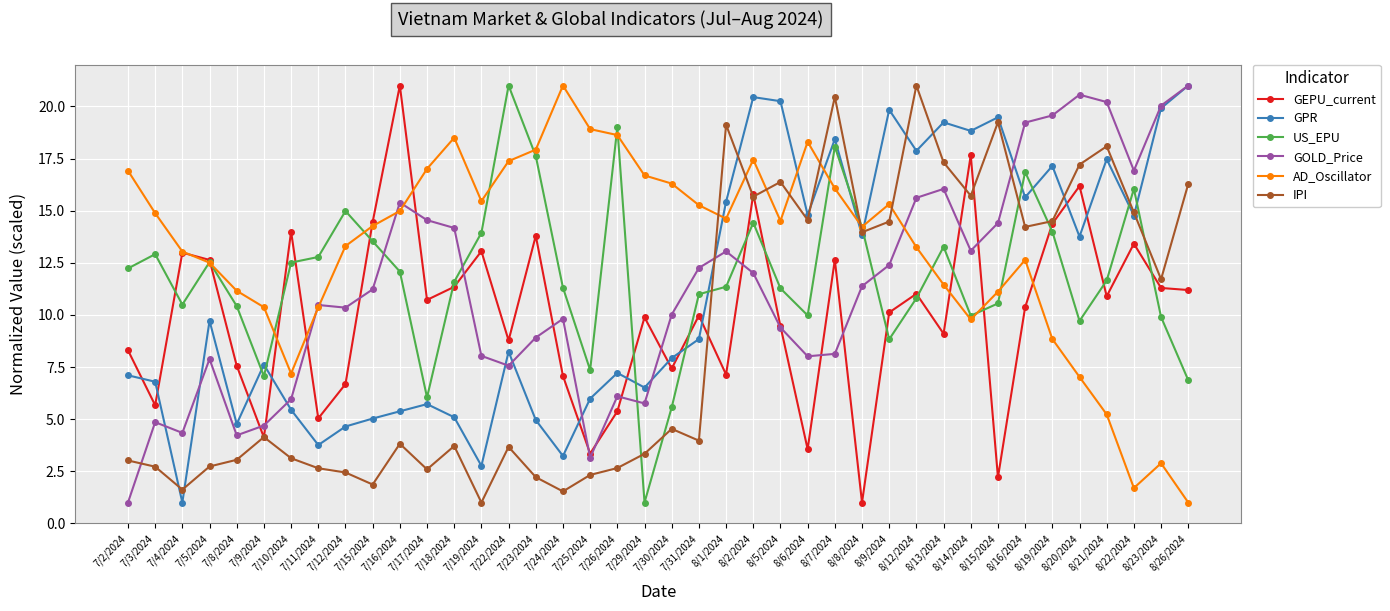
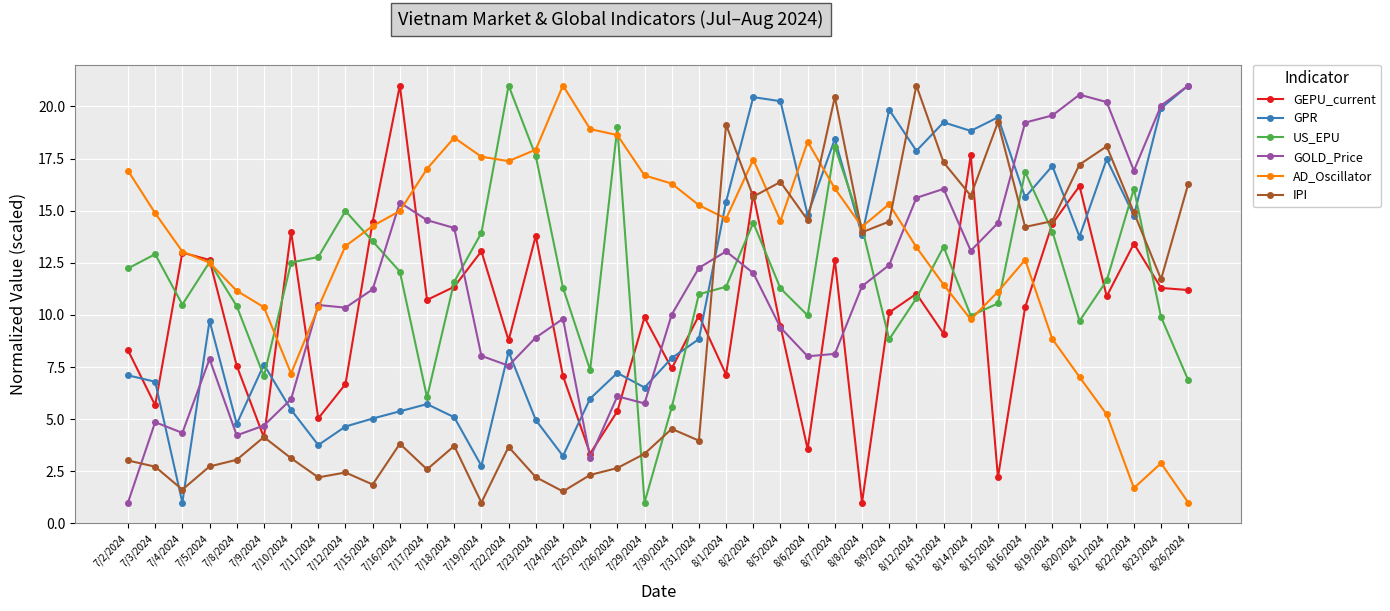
  {
    "AD_Oscillator": {
      "7/2/2024": 16.9,
      "7/3/2024": 14.9,
      "7/8/2024": 11.2,
      "7/9/2024": 10.4,
      "7/10/2024": 7.2,
      "7/12/2024": 13.3,
      "7/15/2024": 14.3,
      "7/16/2024": 15.0,
      "7/17/2024": 17.0,
      "7/18/2024": 18.5,
-     "7/19/2024": 15.5,
+     "7/19/2024": 17.6,
      "7/22/2024": 17.4,
      "7/23/2024": 17.9,
      "7/24/2024": 21.0,
      "7/25/2024": 18.9,
      "7/26/2024": 18.6,
      "7/29/2024": 16.7,
      "7/30/2024": 16.3,
      "7/31/2024": 15.3,
      "8/1/2024": 14.6,
      "8/2/2024": 17.4,
      "8/5/2024": 14.5,
      "8/6/2024": 18.3,
      "8/7/2024": 16.1,
      "8/9/2024": 15.3,
      "8/12/2024": 13.2,
      "8/13/2024": 11.5,
      "8/14/2024": 9.8,
      "8/15/2024": 11.1,
      "8/16/2024": 12.6,
      "8/19/2024": 8.8,
      "8/20/2024": 7.0,
      "8/21/2024": 5.2,
      "8/22/2024": 1.7,
      "8/23/2024": 2.9,
      "8/26/2024": 1.0
    },
    "IPI": {
      "7/2/2024": 3.0,
      "7/3/2024": 2.7,
      "7/4/2024": 1.6,
      "7/5/2024": 2.7,
      "7/8/2024": 3.1,
      "7/10/2024": 3.1,
-     "7/11/2024": 2.6,
+     "7/11/2024": 2.2,
      "7/12/2024": 2.4,
      "7/15/2024": 1.9,
      "7/16/2024": 3.8,
      "7/17/2024": 2.6,
      "7/18/2024": 3.7,
      "7/19/2024": 1.0,
      "7/22/2024": 3.7,
      "7/23/2024": 2.2,
      "7/24/2024": 1.5,
      "7/25/2024": 2.3,
      "7/26/2024": 2.7,
      "7/29/2024": 3.3,
      "7/30/2024": 4.5,
      "7/31/2024": 4.0,
      "8/1/2024": 19.1,
      "8/5/2024": 16.4,
      "8/6/2024": 14.6,
      "8/7/2024": 20.5,
      "8/8/2024": 14.0,
      "8/9/2024": 14.5,
      "8/12/2024": 21.0,
      "8/13/2024": 17.3,
      "8/14/2024": 15.7,
      "8/15/2024": 19.2,
      "8/16/2024": 14.2,
      "8/19/2024": 14.5,
      "8/20/2024": 17.2,
      "8/21/2024": 18.1,
      "8/22/2024": 14.9,
      "8/23/2024": 11.7,
      "8/26/2024": 16.3
    }
  }
